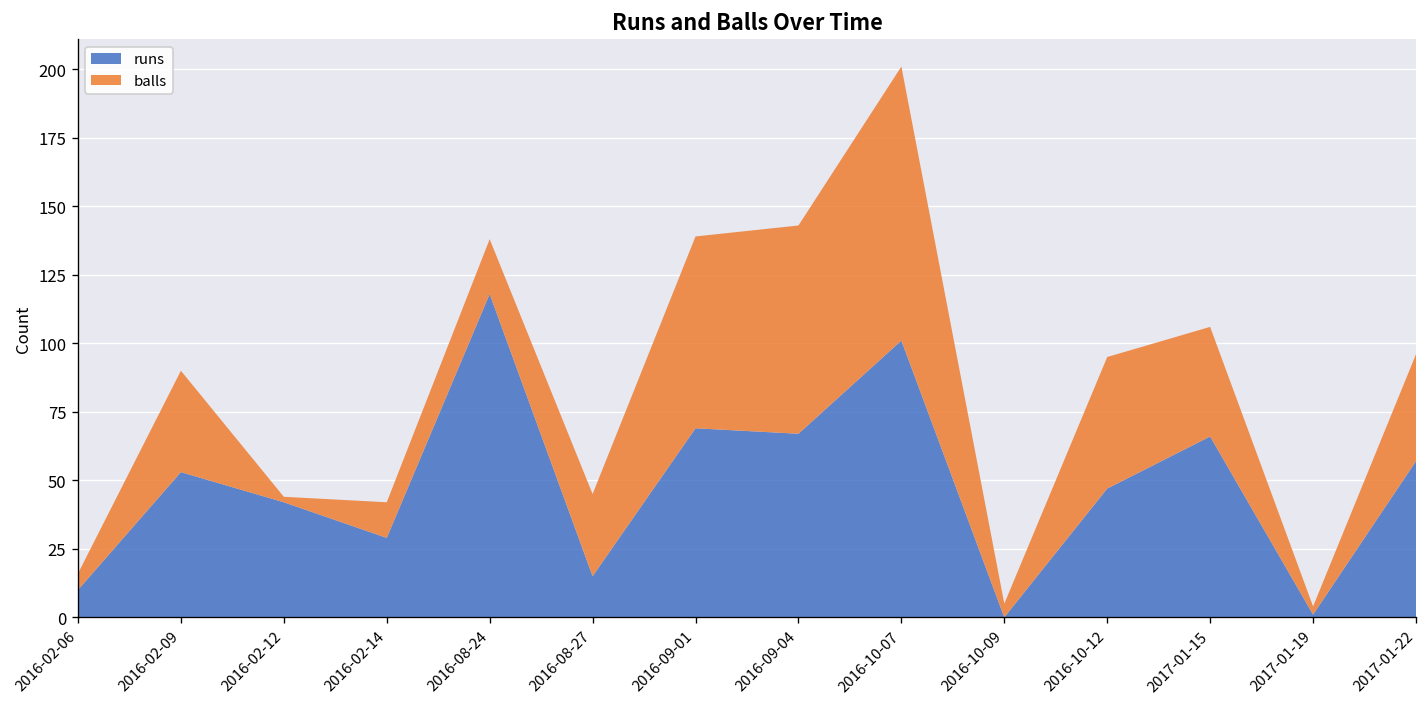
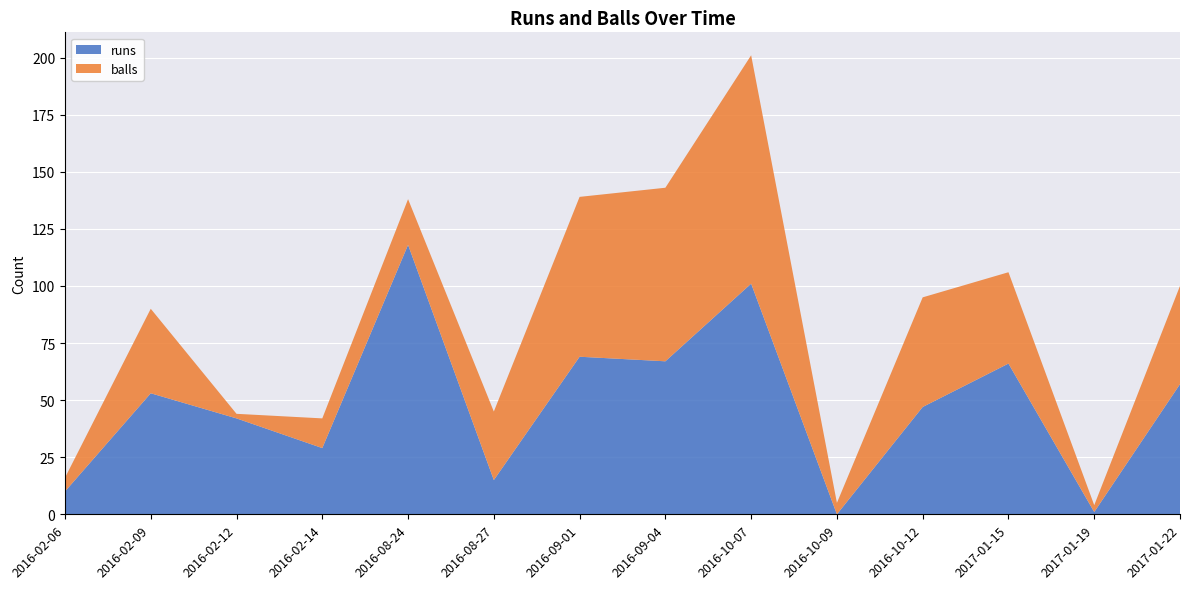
  {
    "runs": {
      "2016-02-06": 10,
      "2016-02-09": 53,
      "2016-02-12": 42,
      "2016-02-14": 29,
      "2016-08-24": 118,
      "2016-08-27": 15,
      "2016-09-01": 69,
      "2016-09-04": 67,
      "2016-10-07": 101,
      "2016-10-09": 0,
      "2016-10-12": 47,
      "2017-01-15": 66,
      "2017-01-22": 57
    },
    "balls": {
      "2016-02-06": 6,
      "2016-02-09": 37,
      "2016-02-12": 2,
      "2016-02-14": 13,
      "2016-08-24": 20,
      "2016-08-27": 30,
      "2016-09-01": 70,
      "2016-09-04": 76,
      "2016-10-07": 100,
      "2016-10-09": 5,
      "2016-10-12": 48,
      "2017-01-15": 40,
      "2017-01-19": 3,
-     "2017-01-22": 39
+     "2017-01-22": 43
    }
  }
